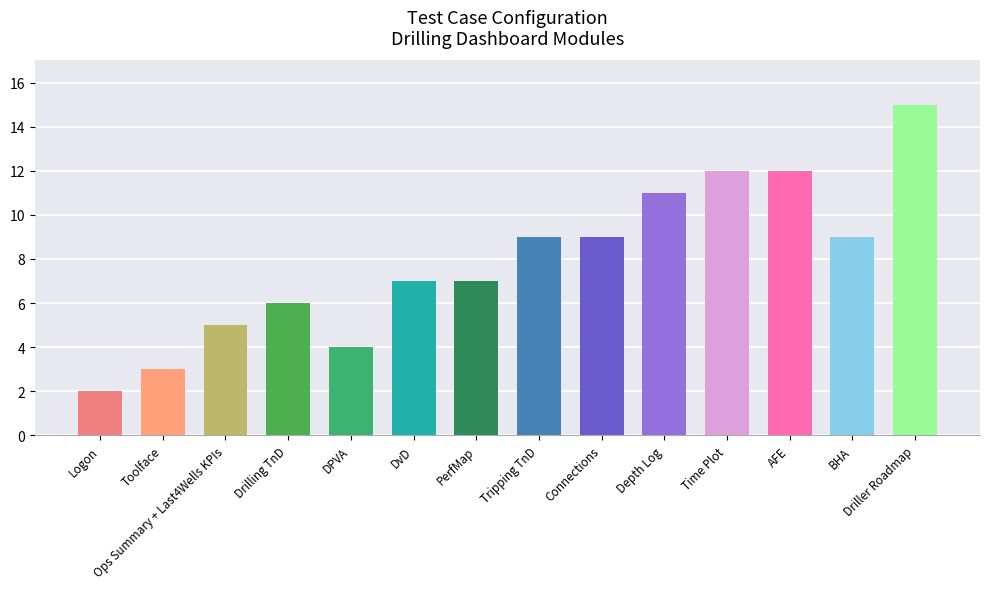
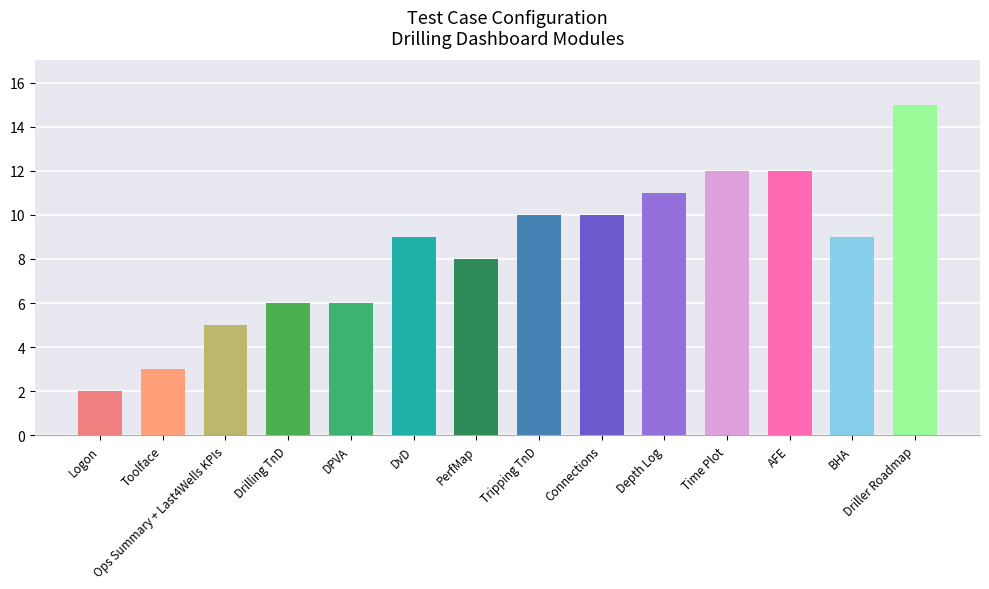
  {
    "Logon": 2,
    "Toolface": 3,
    "Ops Summary + Last4Wells KPIs": 5,
    "Drilling TnD": 6,
-   "DPVA": 4,
-   "DvD": 7,
-   "PerfMap": 7,
-   "Tripping TnD": 9,
-   "Connections": 9,
+   "DPVA": 6,
+   "DvD": 9,
+   "PerfMap": 8,
+   "Tripping TnD": 10,
+   "Connections": 10,
    "Depth Log": 11,
    "Time Plot": 12,
    "AFE": 12,
    "BHA": 9,
    "Driller Roadmap": 15
  }
